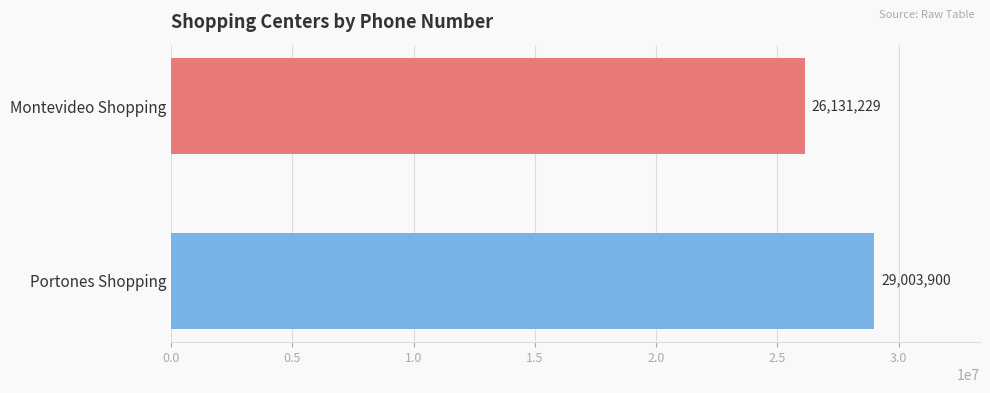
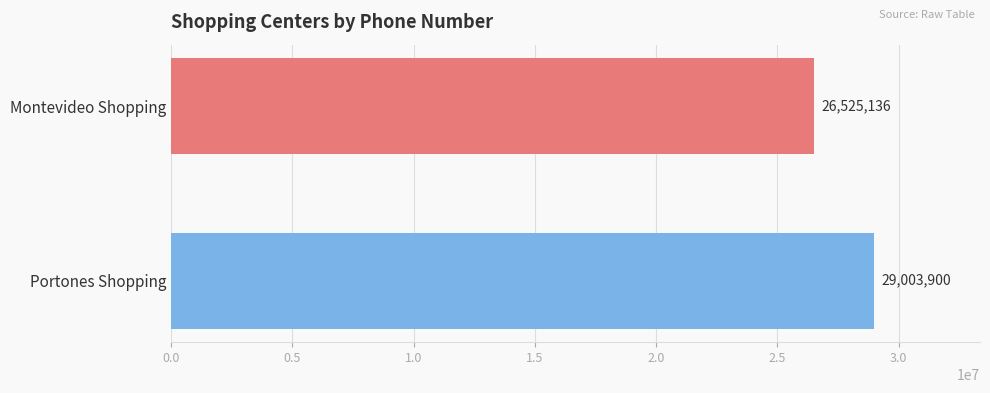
  {
-   "Montevideo Shopping": "26,131,229",
+   "Montevideo Shopping": "26,525,136",
    "Portones Shopping": "29,003,900"
  }
